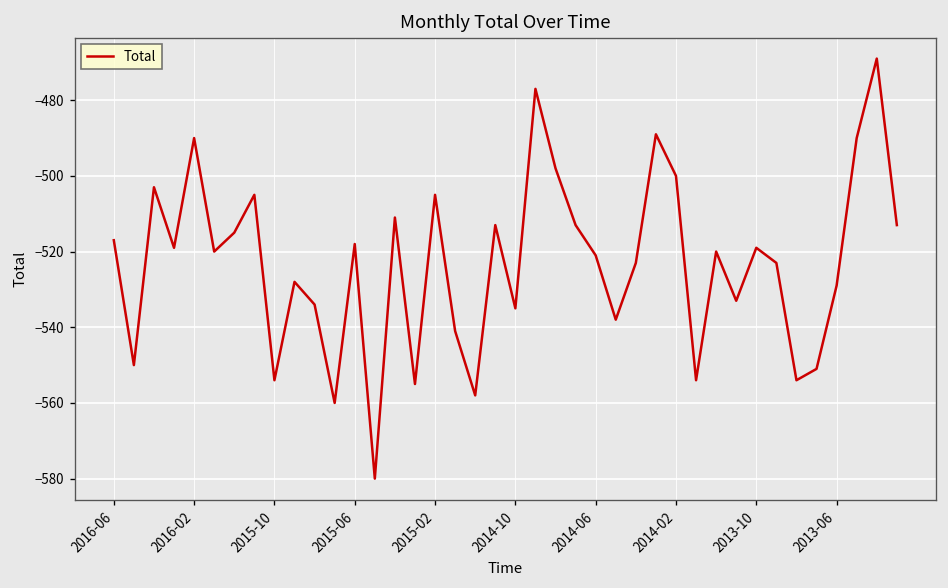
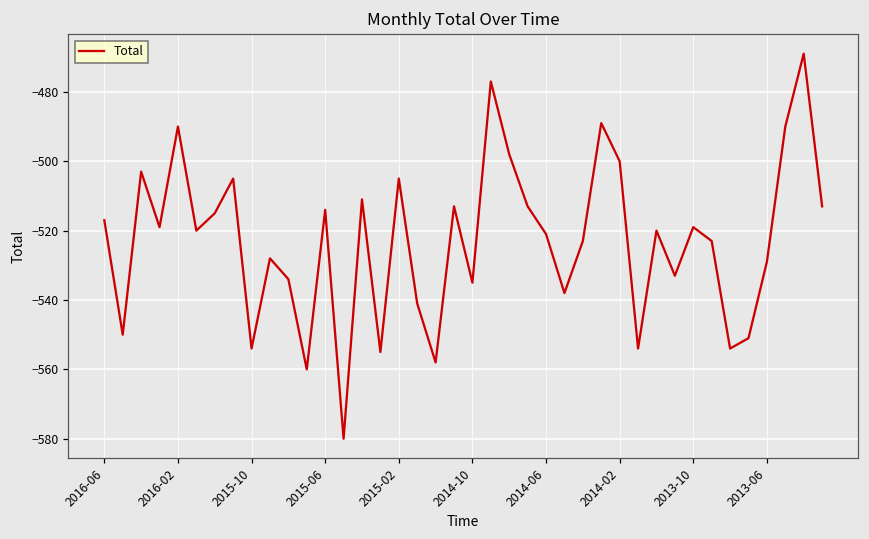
  {
    "2016-06": -517,
    "2016-02": -490,
    "2015-10": -554,
-   "2015-06": -518,
+   "2015-06": -514,
    "2015-02": -505,
    "2014-10": -535,
    "2014-06": -521,
    "2014-02": -500,
    "2013-10": -519,
    "2013-06": -529
  }
